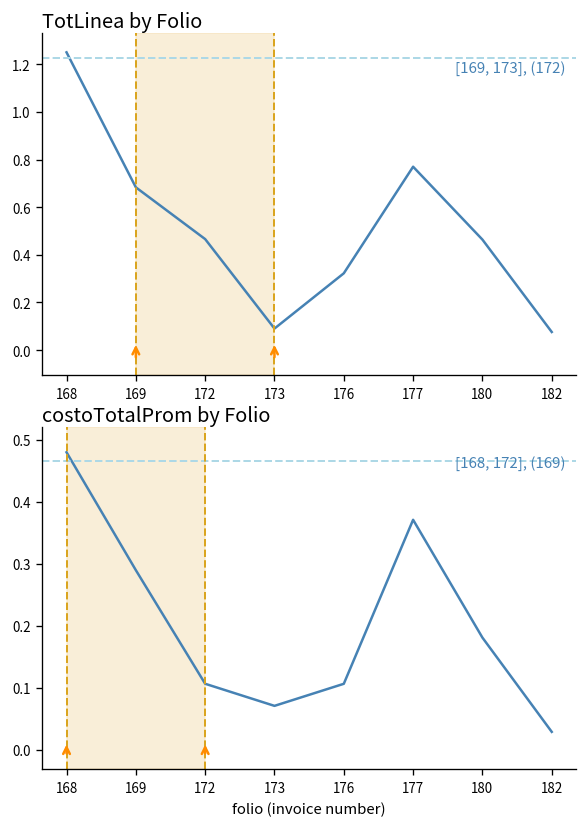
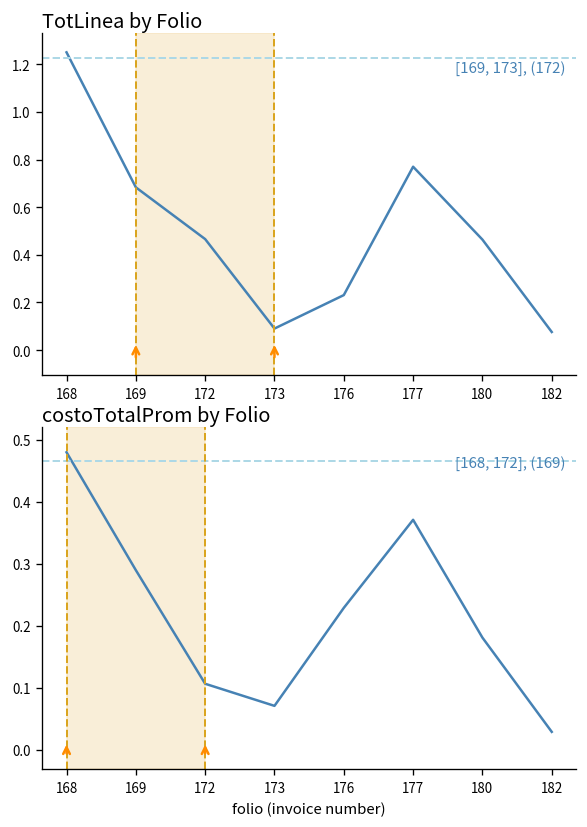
  {
    "TotLinea by Folio": {
      "168": 1.25,
      "169": 0.68,
      "172": 0.47,
      "173": 0.09,
-     "176": 0.32,
+     "176": 0.23,
      "177": 0.77,
      "180": 0.46,
      "182": 0.08
    },
    "costoTotalProm by Folio": {
      "168": 0.48,
      "169": 0.29,
      "172": 0.11,
      "173": 0.07,
-     "176": 0.11,
+     "176": 0.23,
      "177": 0.37,
      "180": 0.18,
      "182": 0.03
    }
  }
